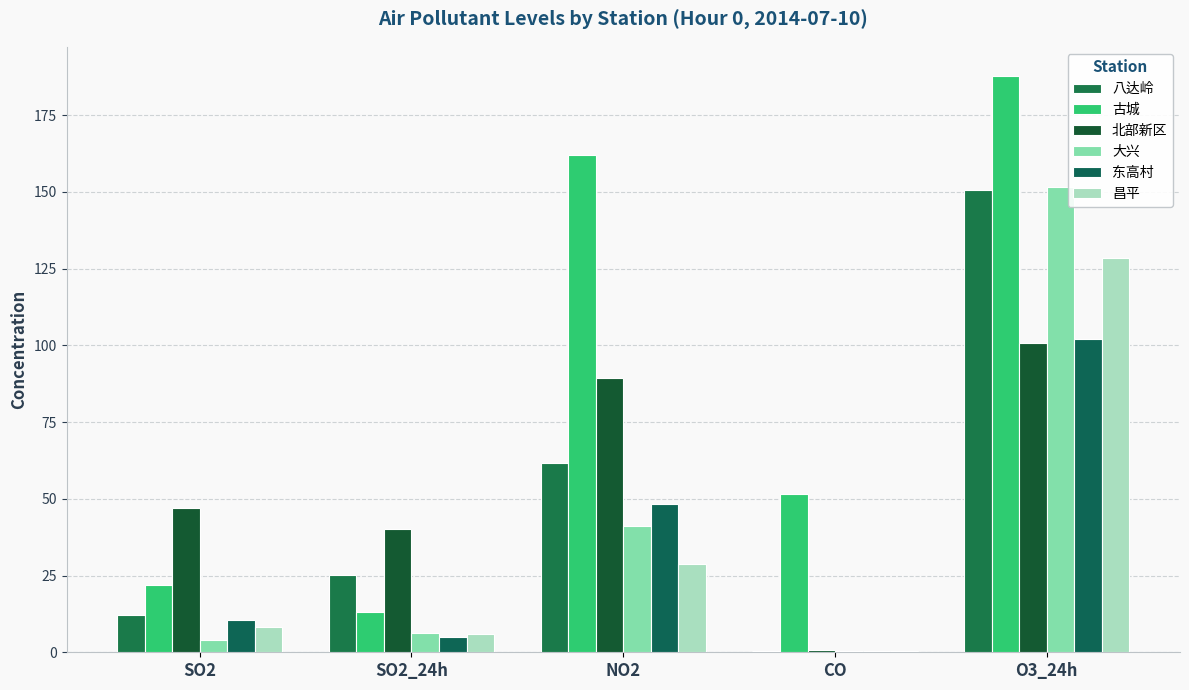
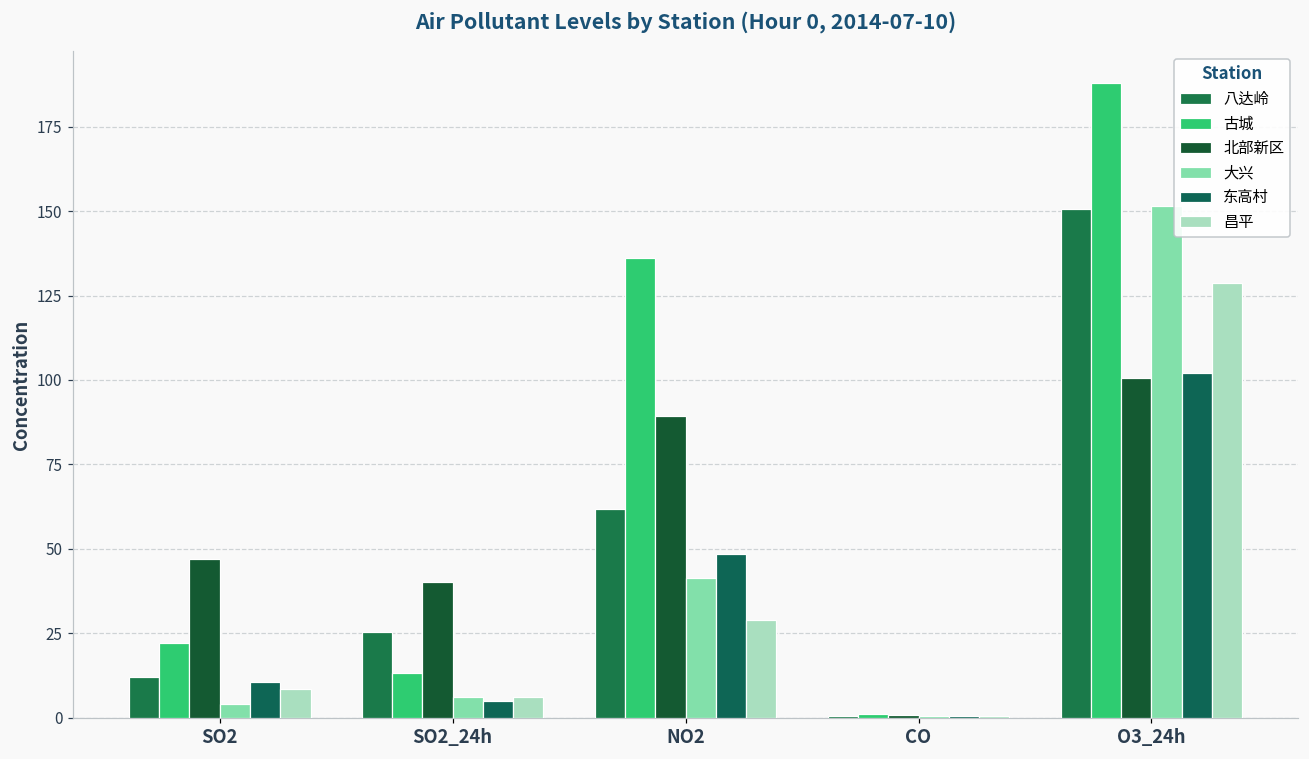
  {
    "古城": {
      "SO2": 22,
      "SO2_24h": 13,
-     "NO2": 162,
-     "CO": 52,
+     "NO2": 136,
+     "CO": 1,
      "O3_24h": 188
    }
  }
